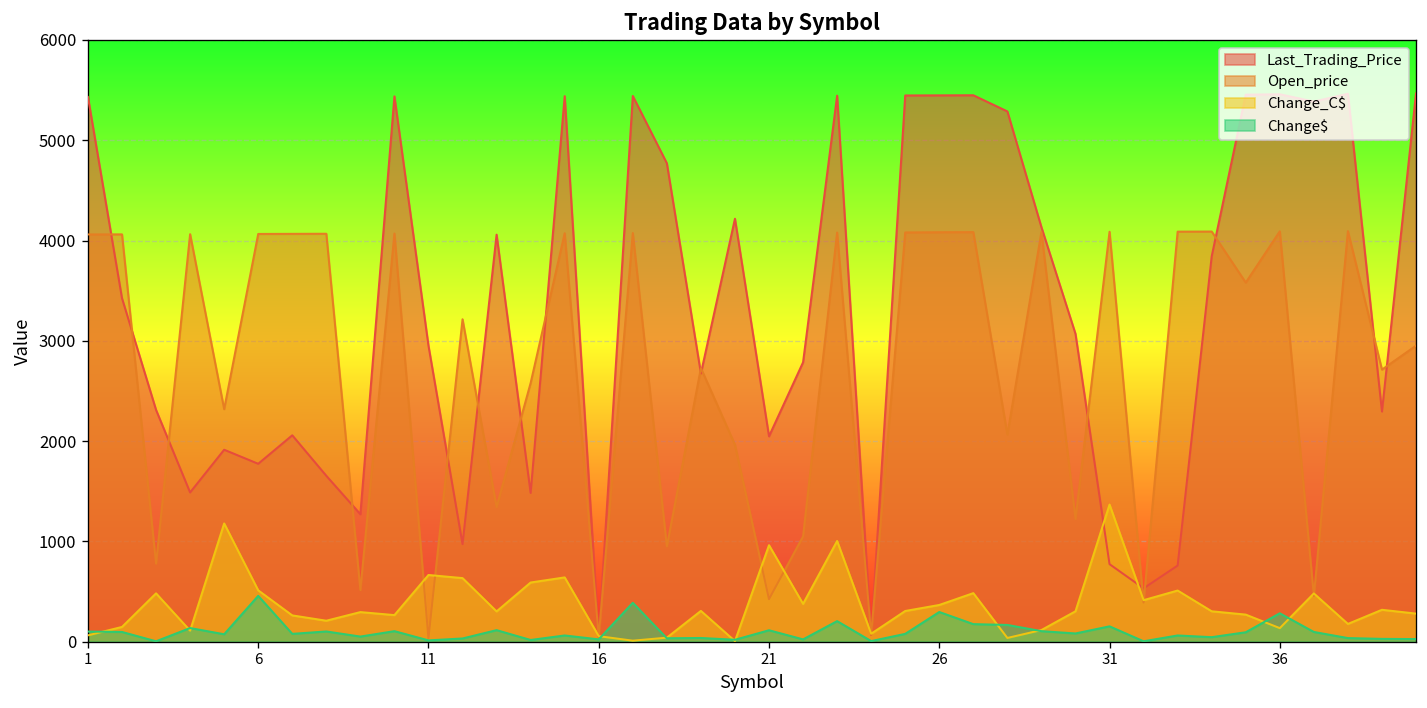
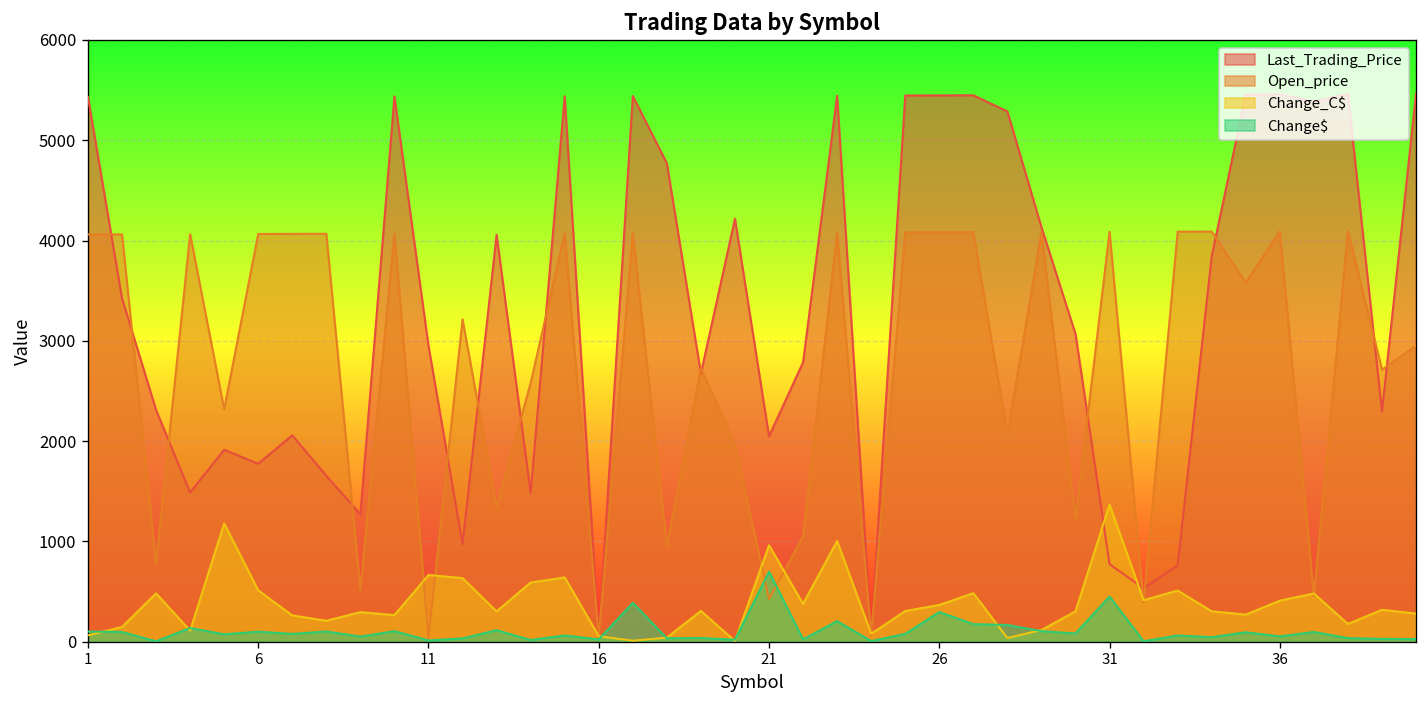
  {
    "Change_C$": {
      "1": 100,
      "6": 500,
      "11": 700,
      "21": 1000,
      "26": 400,
      "31": 1400,
-     "36": 100
+     "36": 400
    },
    "Change$": {
      "1": 100,
-     "6": 500,
-     "21": 100,
+     "6": 100,
+     "21": 700,
      "26": 300,
-     "31": 200,
-     "36": 300
+     "31": 500,
+     "36": 100
    }
  }
